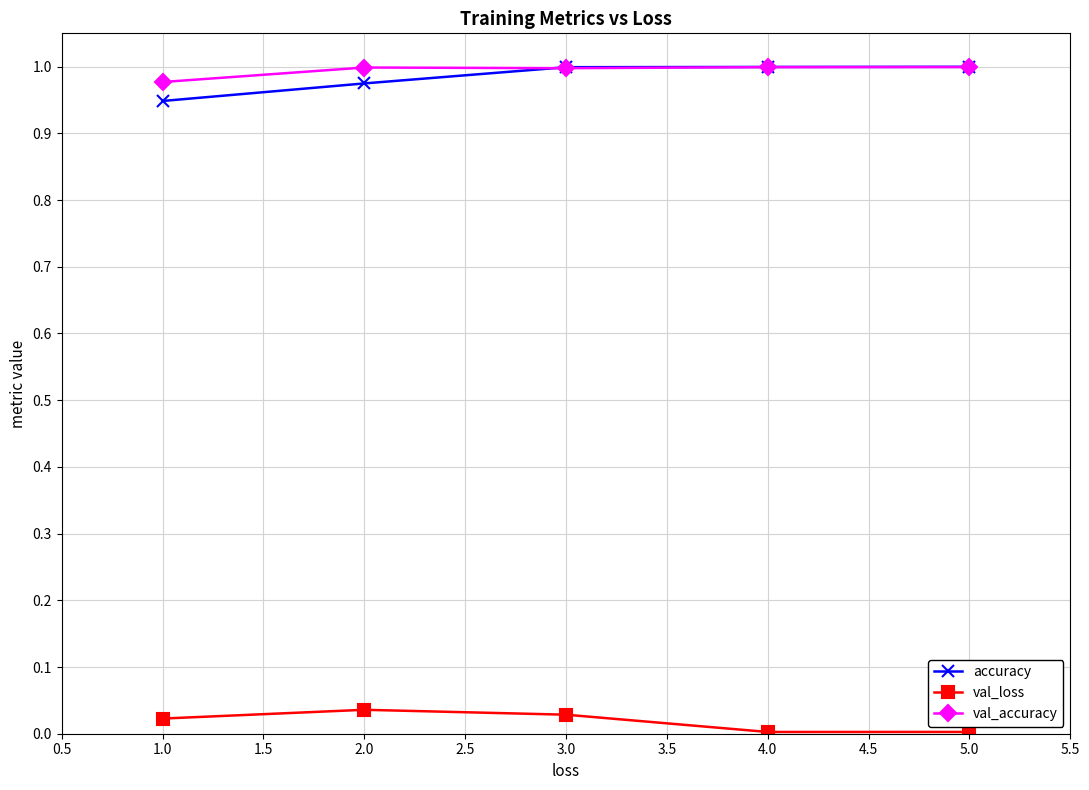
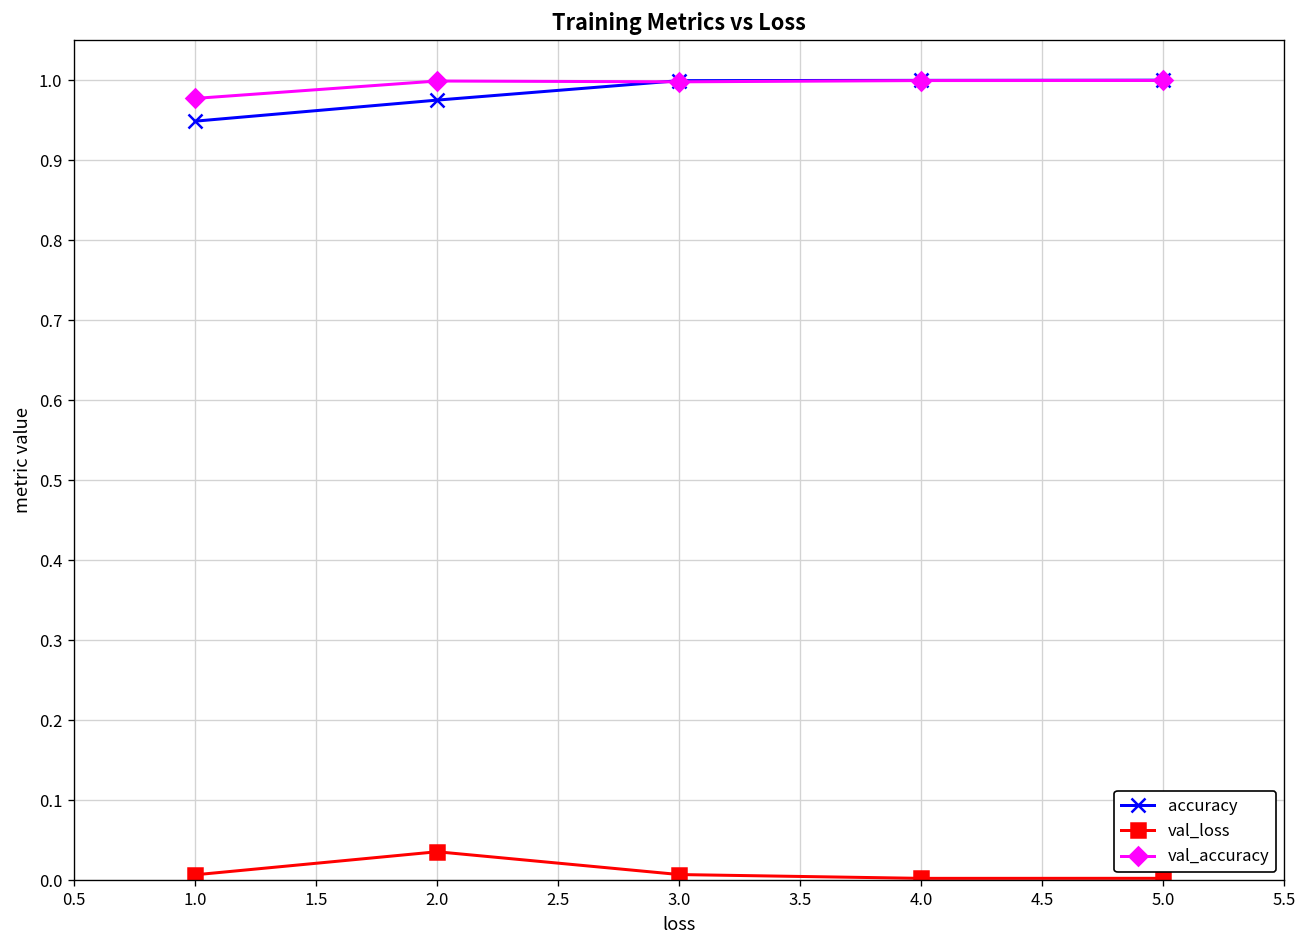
  {
    "accuracy": {
      "1.0": 0.95,
      "2.0": 0.97
    },
    "val_loss": {
-     "1.0": 0.02,
+     "1.0": 0.01,
      "2.0": 0.04,
-     "3.0": 0.03,
+     "3.0": 0.01,
      "4.0": 0.00,
      "5.0": 0.00
    },
    "val_accuracy": {
      "1.0": 0.98,
      "2.0": 1.00
    }
  }
